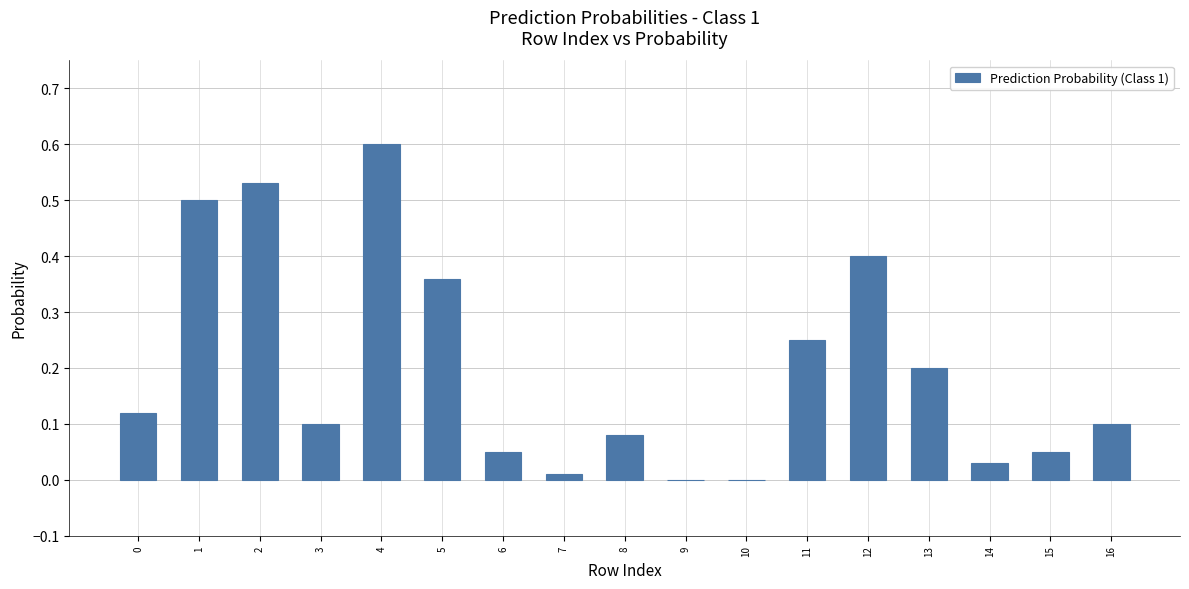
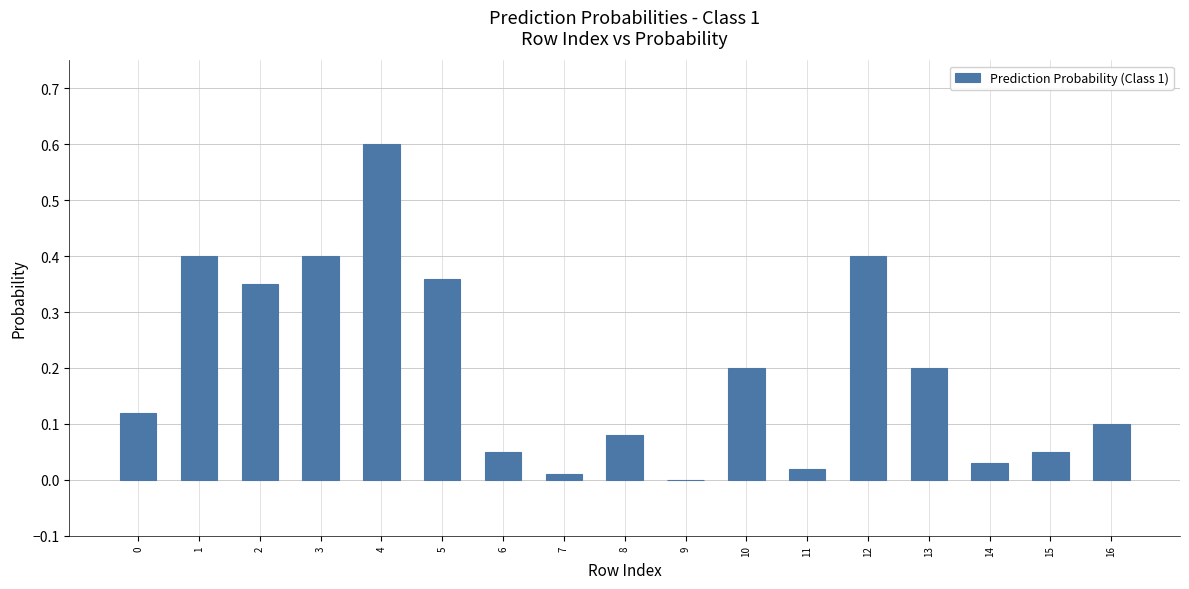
  {
    "0": 0.12,
-   "1": 0.5,
-   "2": 0.53,
-   "3": 0.1,
+   "1": 0.4,
+   "2": 0.35,
+   "3": 0.4,
    "4": 0.60,
    "5": 0.36,
    "6": 0.05,
    "7": 0.01,
    "8": 0.08,
    "9": 0.00,
-   "10": 0.0,
-   "11": 0.25,
+   "10": 0.2,
+   "11": 0.02,
    "12": 0.40,
    "13": 0.20,
    "14": 0.03,
    "15": 0.05,
    "16": 0.10
  }
